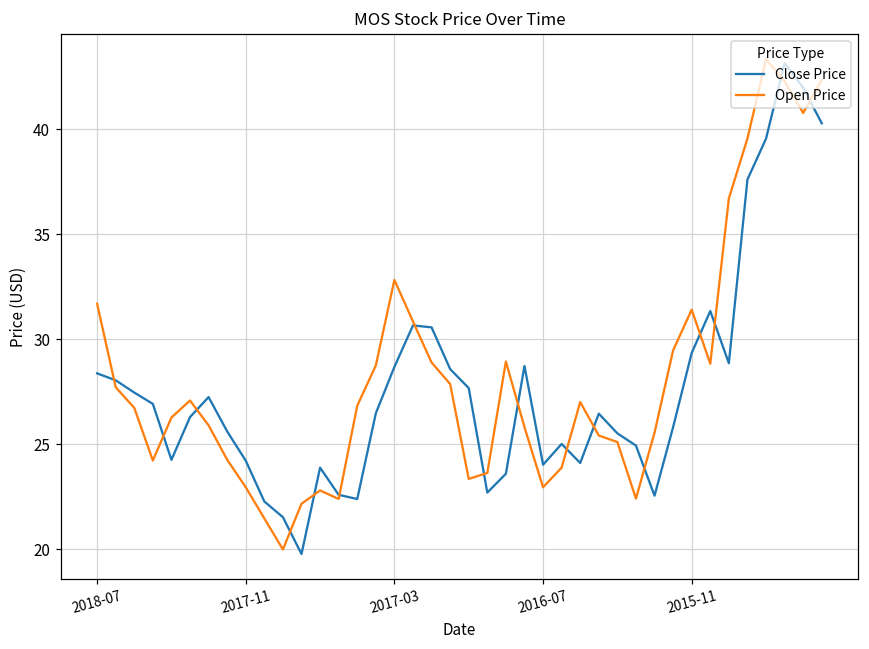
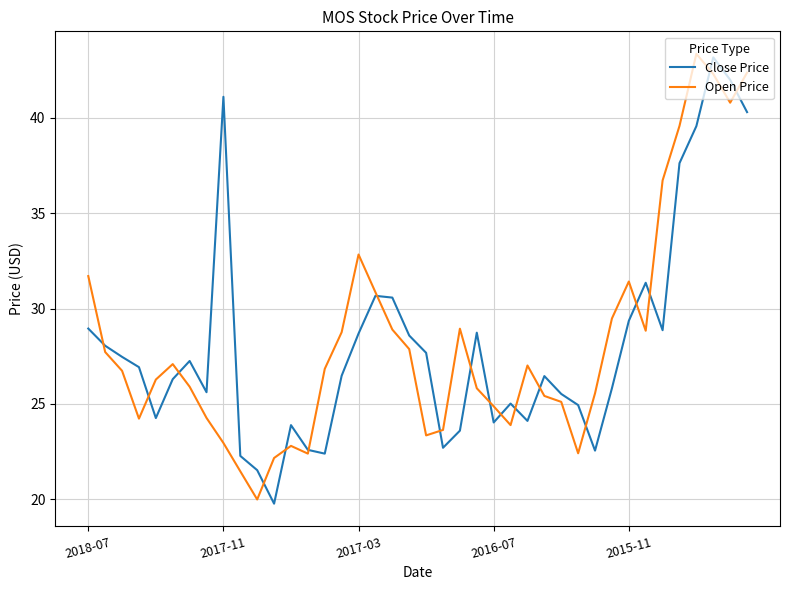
  {
    "Close Price": {
-     "2018-07": 28.4,
-     "2017-11": 24.2,
+     "2018-07": 29.0,
+     "2017-11": 41.1,
      "2017-03": 28.7,
      "2016-07": 24.0,
      "2015-11": 29.4
    },
    "Open Price": {
      "2018-07": 31.7,
      "2017-11": 23.0,
      "2017-03": 32.8,
-     "2016-07": 23.0,
+     "2016-07": 24.9,
      "2015-11": 31.4
    }
  }
